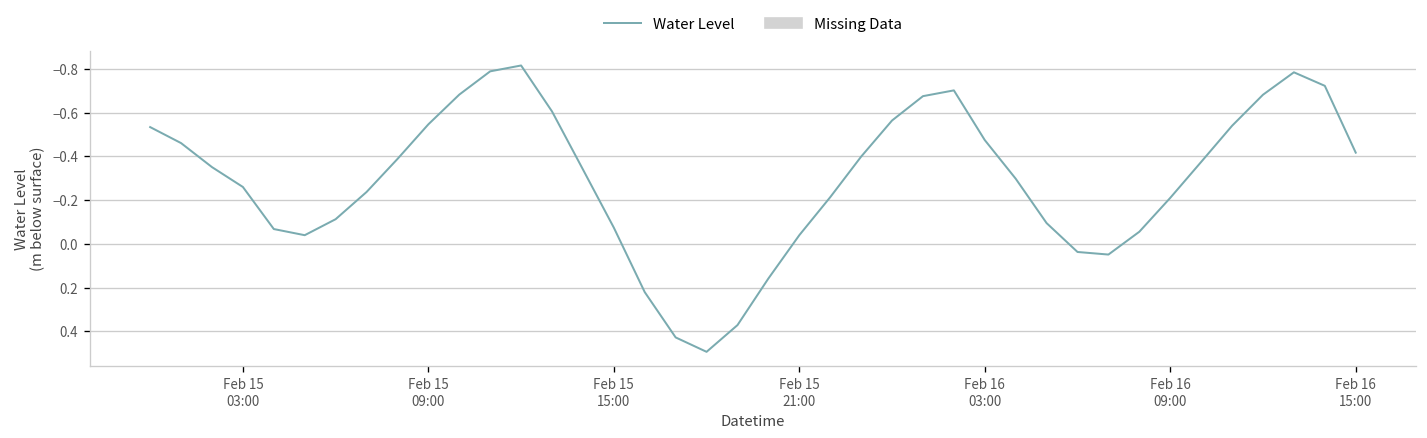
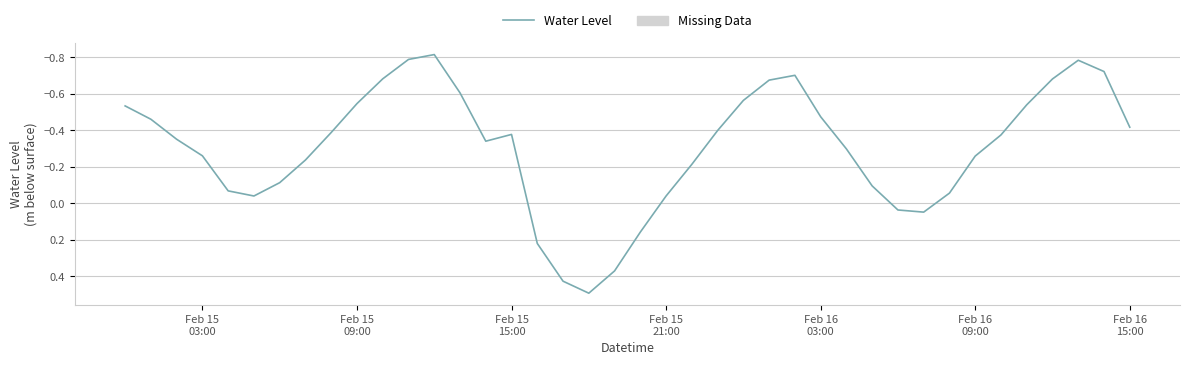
  {
    "Feb 15 03:00": -0.26,
    "Feb 15 09:00": -0.55,
-   "Feb 15 15:00": -0.07,
+   "Feb 15 15:00": -0.38,
    "Feb 15 21:00": -0.04,
    "Feb 16 03:00": -0.47,
-   "Feb 16 09:00": -0.21,
+   "Feb 16 09:00": -0.26,
    "Feb 16 15:00": -0.42
  }
